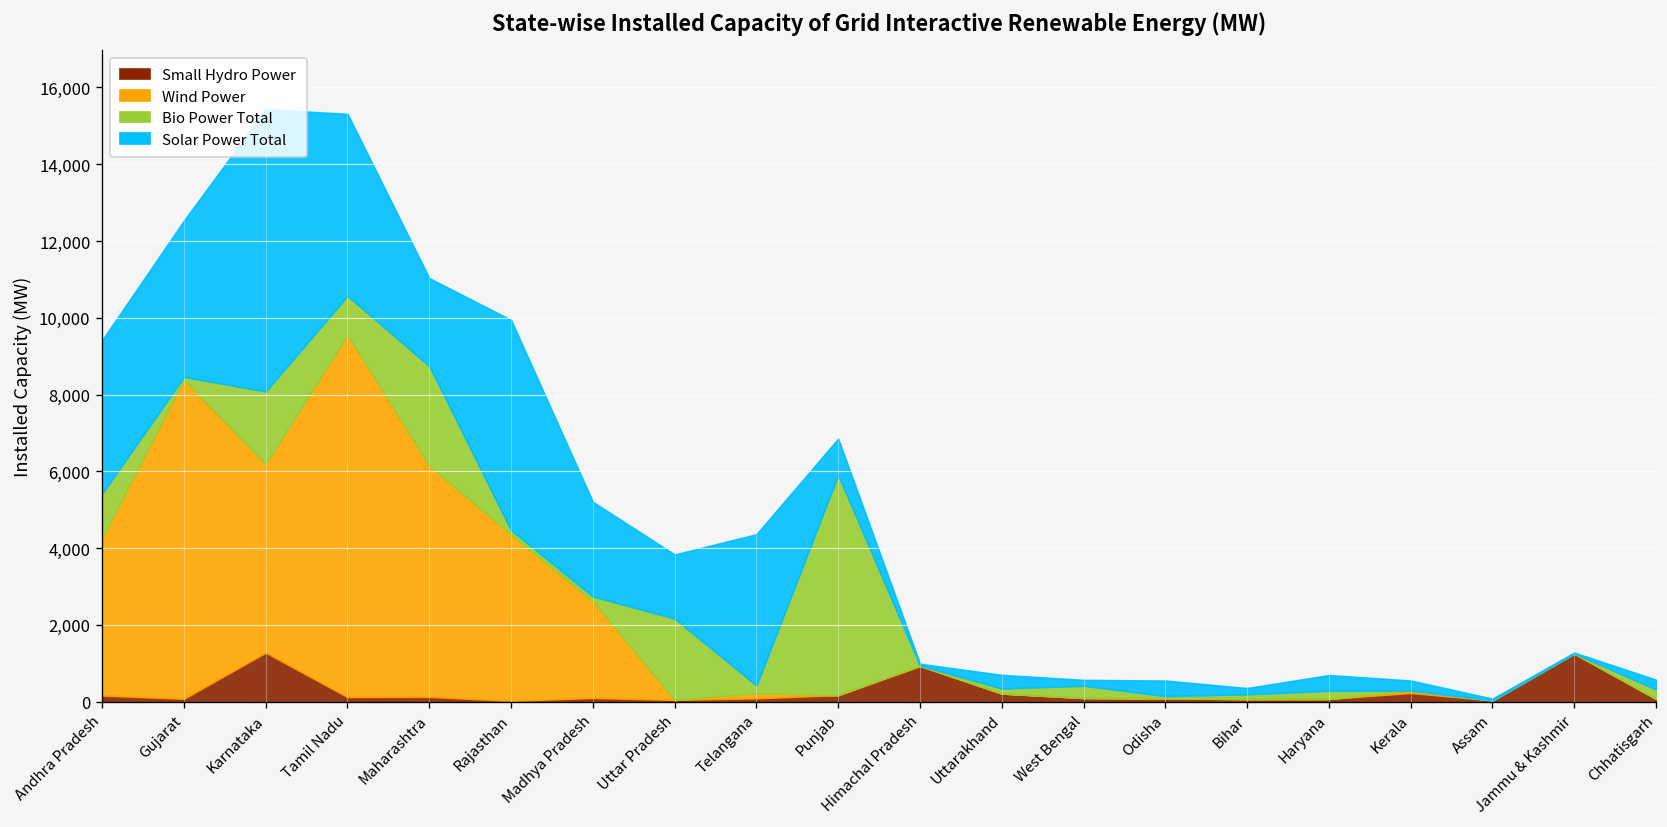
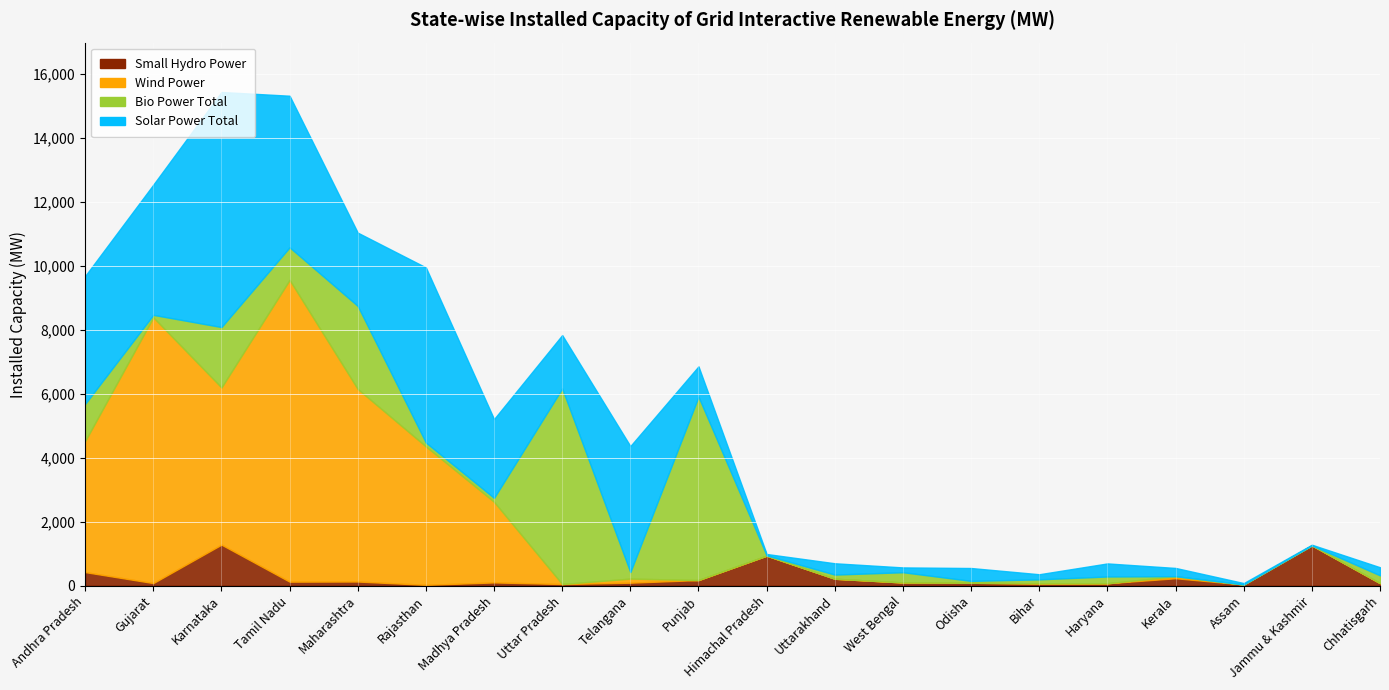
  {
    "Small Hydro Power": {
-     "Andhra Pradesh": "200",
+     "Andhra Pradesh": "400",
      "Gujarat": "100",
      "Karnataka": "1,300",
      "Tamil Nadu": "100",
      "Maharashtra": "100",
      "Madhya Pradesh": "100",
      "Telangana": "100"
    },
    "Wind Power": {
      "Andhra Pradesh": "4,100",
      "Karnataka": "4,900",
      "Tamil Nadu": "9,400",
      "Maharashtra": "6,000",
      "Rajasthan": "4,300",
      "Madhya Pradesh": "2,500",
      "Telangana": "100"
    },
    "Bio Power Total": {
      "Andhra Pradesh": "1,200",
      "Karnataka": "1,900",
      "Tamil Nadu": "1,000",
      "Maharashtra": "2,600",
      "Rajasthan": "100",
      "Madhya Pradesh": "100",
-     "Uttar Pradesh": "2,100",
+     "Uttar Pradesh": "6,100",
      "Telangana": "200",
      "Punjab": "5,700",
      "Uttarakhand": "100",
      "West Bengal": "300",
      "Bihar": "100",
      "Haryana": "200",
      "Chhatisgarh": "200"
    },
    "Solar Power Total": {
      "Andhra Pradesh": "4,000",
      "Gujarat": "4,100",
      "Tamil Nadu": "4,700",
      "Maharashtra": "2,300",
      "Rajasthan": "5,500",
      "Madhya Pradesh": "2,500",
      "Uttar Pradesh": "1,700",
      "Telangana": "3,900",
      "Punjab": "900",
      "Uttarakhand": "400",
      "West Bengal": "100",
      "Odisha": "400",
      "Bihar": "200",
      "Haryana": "400",
      "Kerala": "300",
      "Chhatisgarh": "300"
    }
  }
